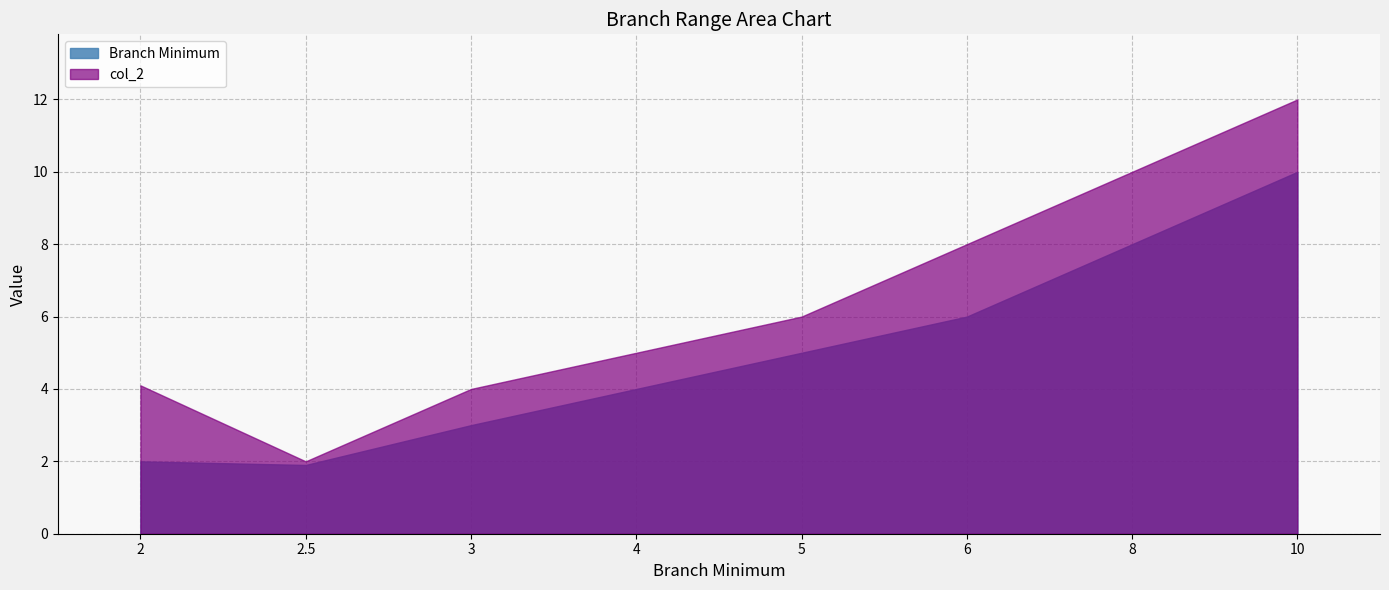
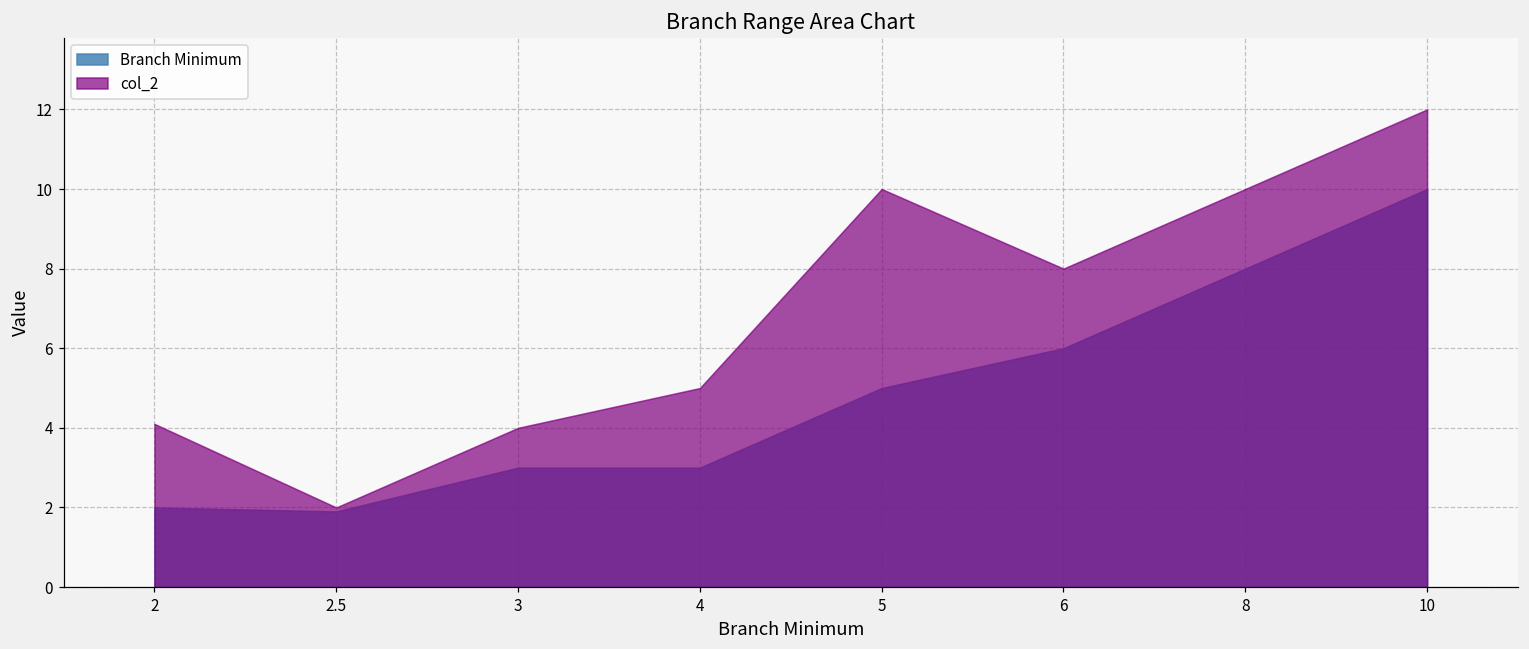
  {
    "Branch Minimum": {
      "2": 2,
      "2.5": 1.9,
      "3": 3,
-     "4": 4,
+     "4": 3,
      "5": 5,
      "6": 6,
      "8": 8,
      "10": 10
    },
    "col_2": {
      "2": 4.1,
      "2.5": 2,
      "3": 4,
      "4": 5,
-     "5": 6,
+     "5": 10,
      "6": 8,
      "8": 10,
      "10": 12
    }
  }
